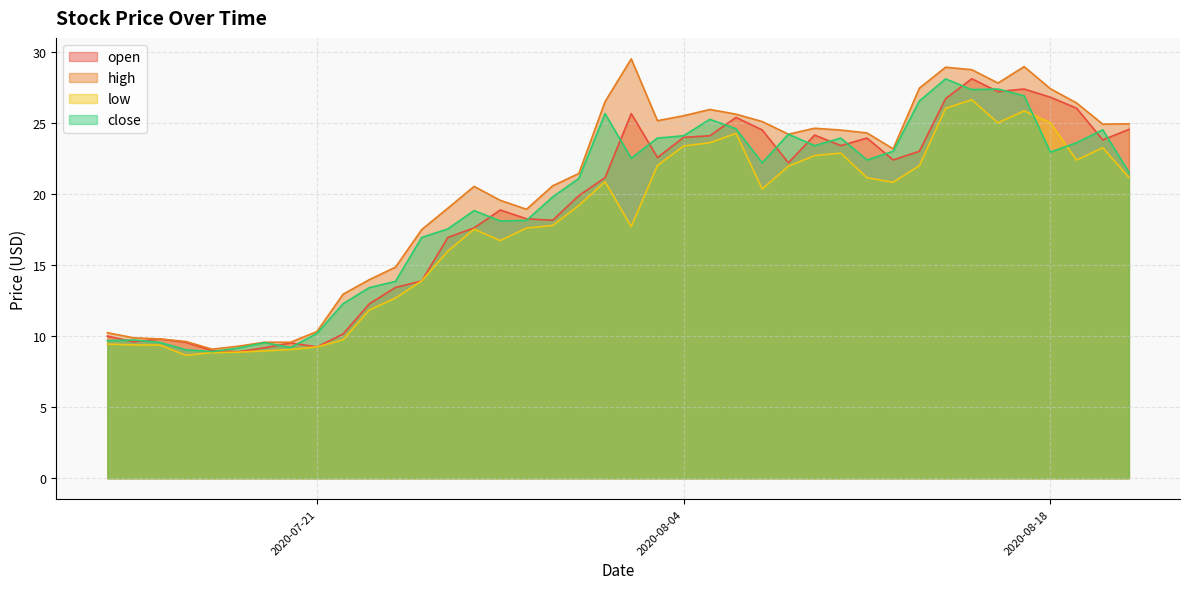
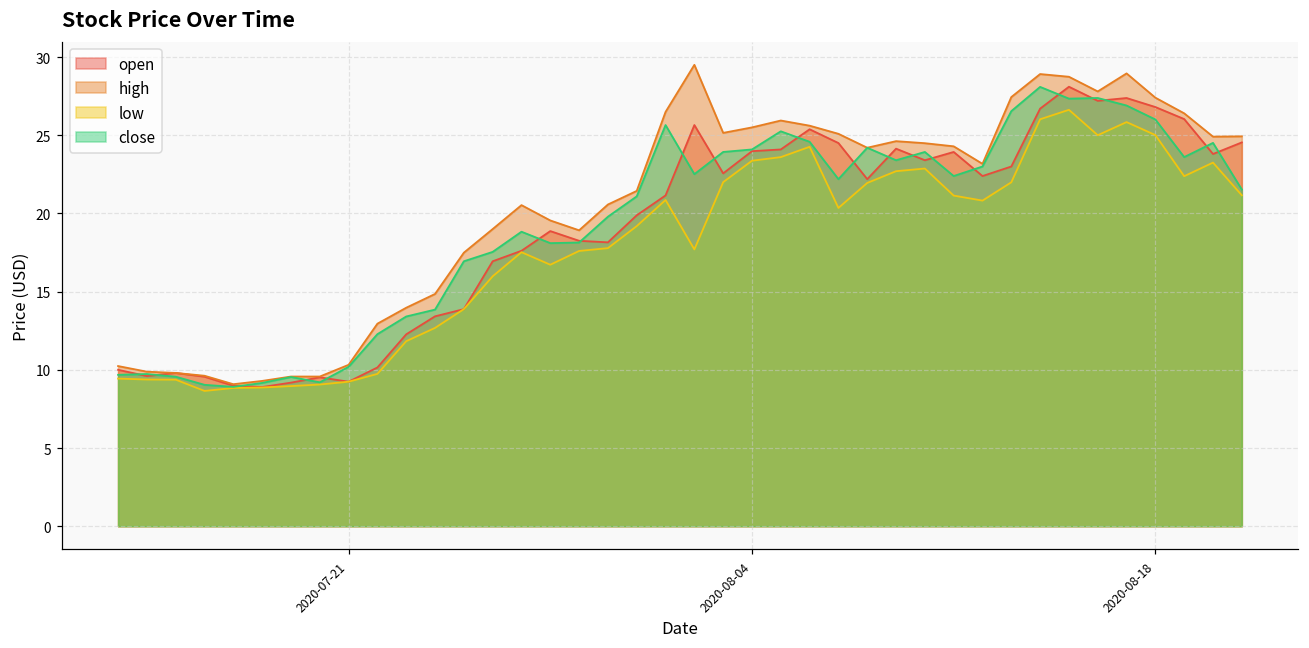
  {
    "close": {
-     "2020-08-18": 22.9
+     "2020-08-18": 26.0
    }
  }
